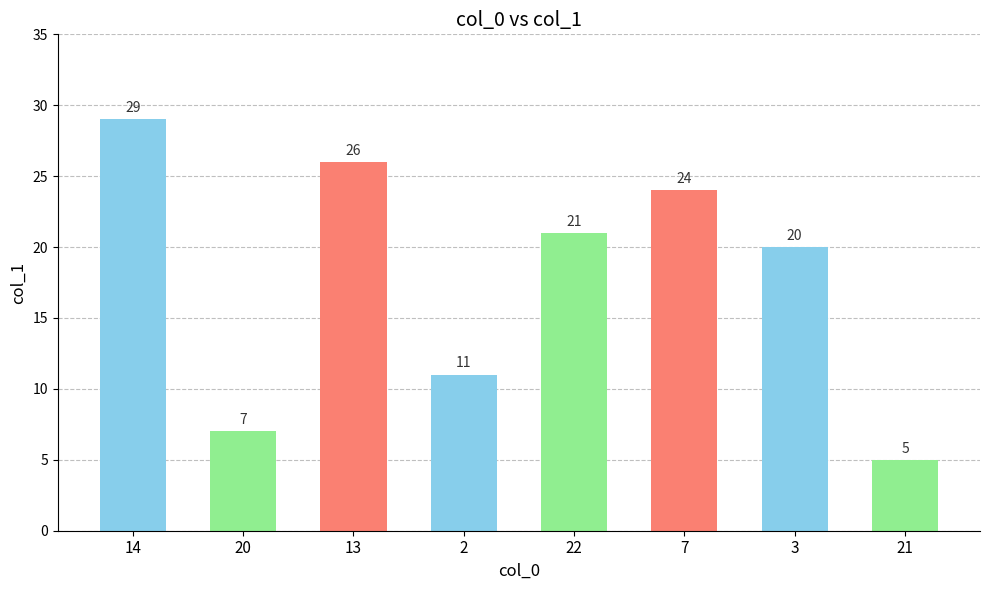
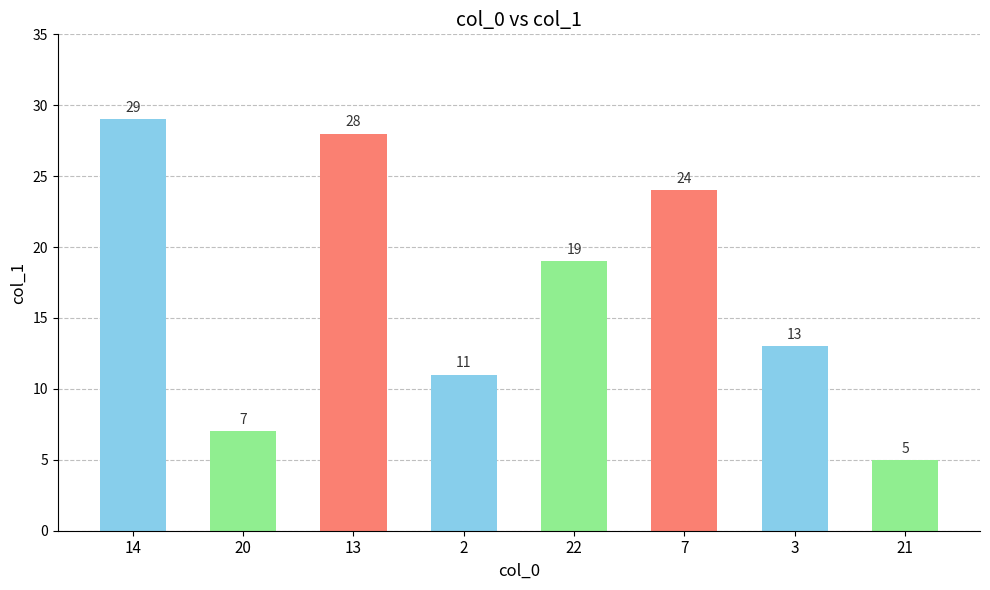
  {
    "14": 29,
    "20": 7,
-   "13": 26,
+   "13": 28,
    "2": 11,
-   "22": 21,
+   "22": 19,
    "7": 24,
-   "3": 20,
+   "3": 13,
    "21": 5
  }
